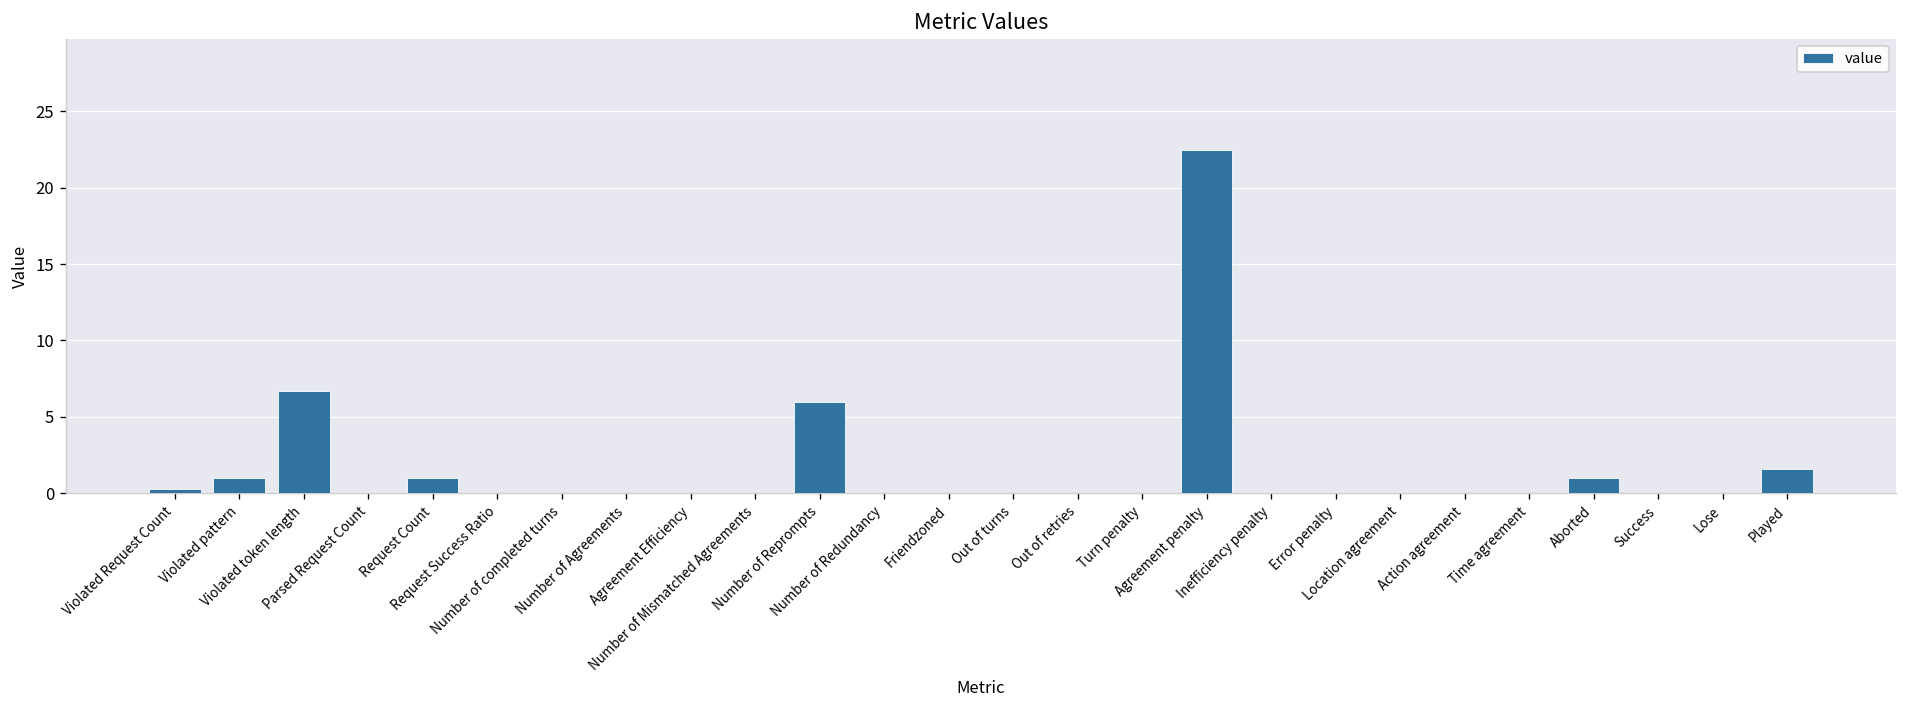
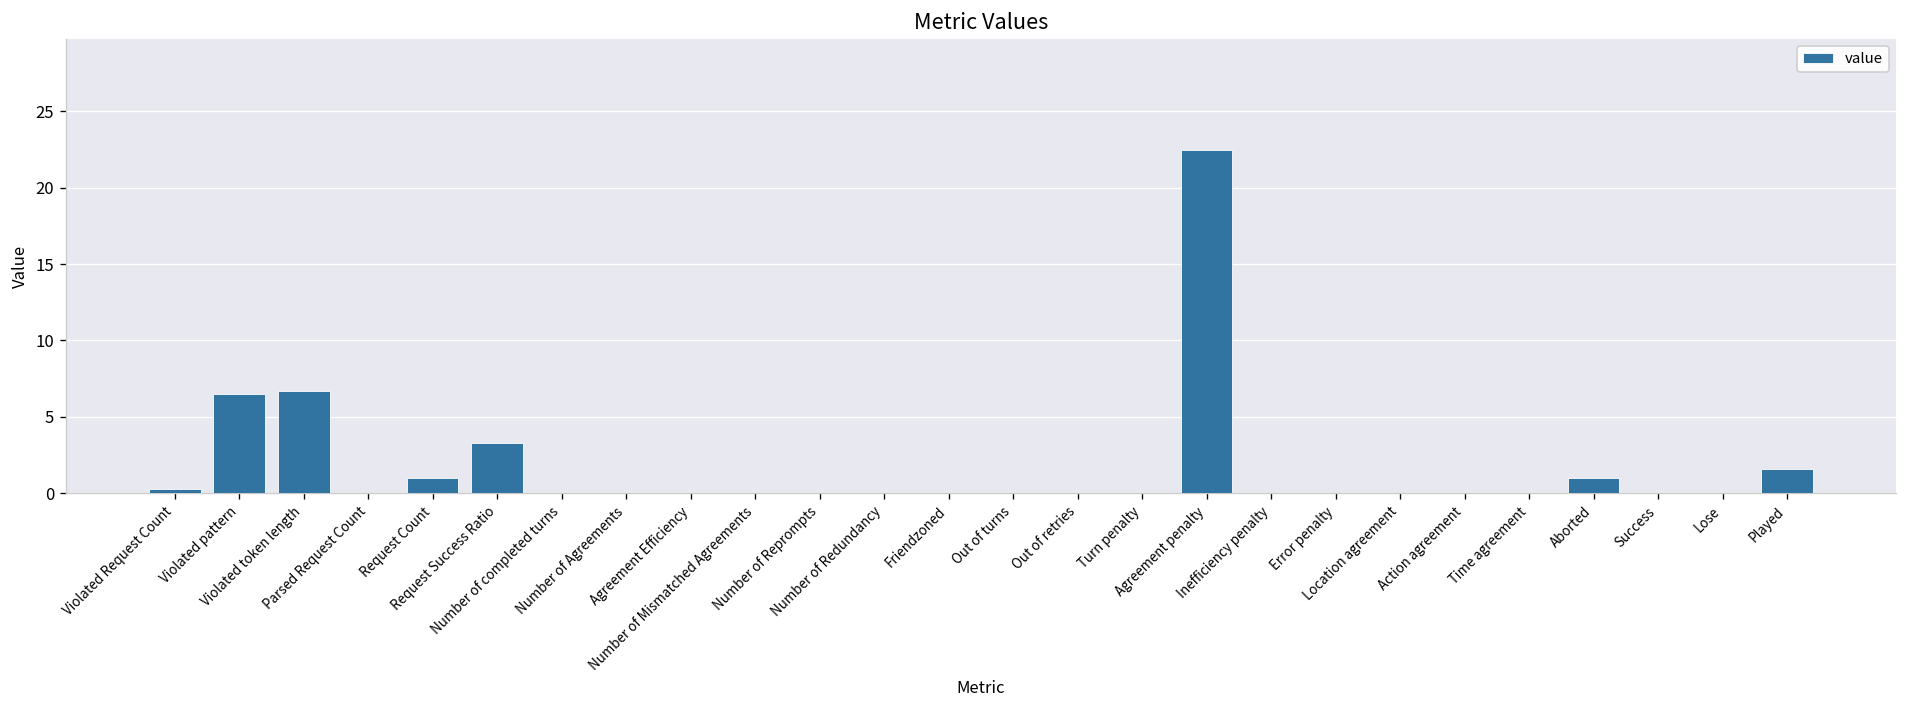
  {
    "Violated Request Count": 0.3,
-   "Violated pattern": 1.0,
+   "Violated pattern": 6.5,
    "Violated token length": 6.7,
    "Parsed Request Count": 0.0,
    "Request Count": 1.0,
-   "Request Success Ratio": 0.0,
+   "Request Success Ratio": 3.3,
    "Number of completed turns": 0.0,
    "Number of Agreements": 0.0,
    "Agreement Efficiency": 0.0,
    "Number of Mismatched Agreements": 0.0,
-   "Number of Reprompts": 6,
+   "Number of Reprompts": 0,
    "Number of Redundancy": 0.0,
    "Friendzoned": 0.0,
    "Out of turns": 0.0,
    "Out of retries": 0.0,
    "Turn penalty": 0.0,
    "Agreement penalty": 22.5,
    "Inefficiency penalty": 0.0,
    "Error penalty": 0.0,
    "Location agreement": 0.0,
    "Action agreement": 0.0,
    "Time agreement": 0.0,
    "Aborted": 1.0,
    "Success": 0.0,
    "Lose": 0.0,
    "Played": 1.6
  }
